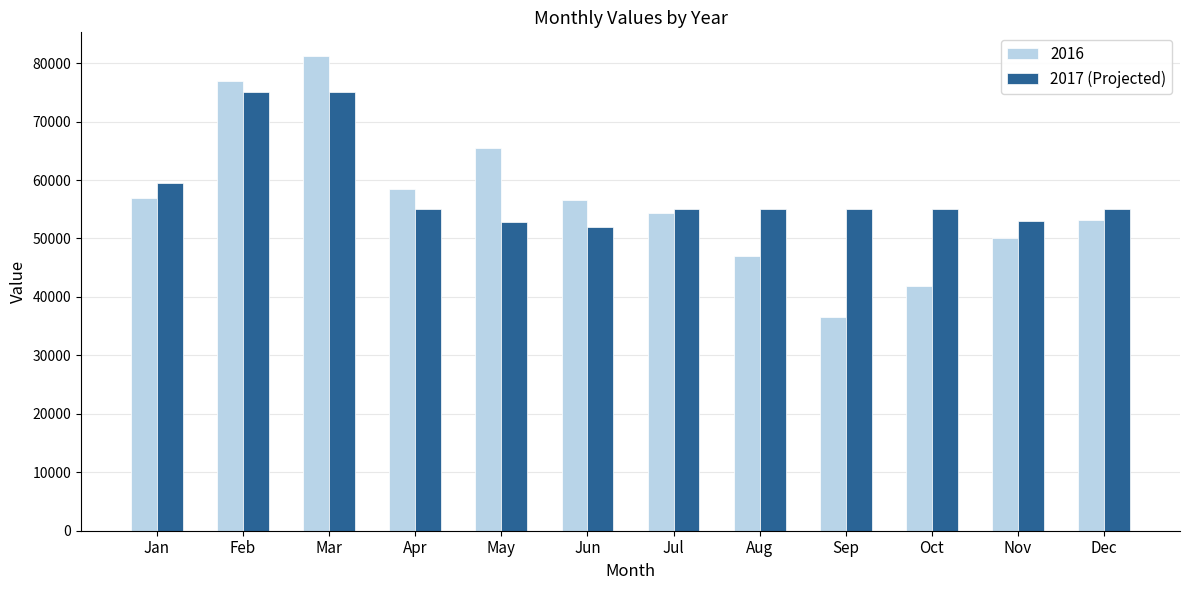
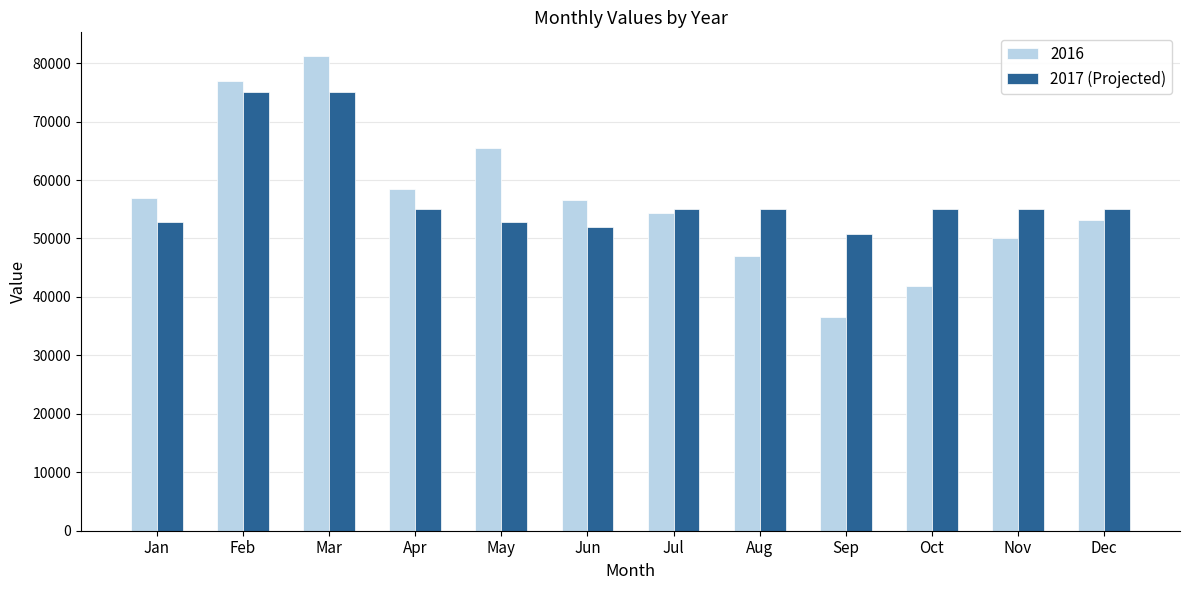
  {
    "2016": {
      "Jan": 57000,
      "Feb": 77000,
      "Mar": 81000,
      "Apr": 58000,
      "May": 66000,
      "Jun": 57000,
      "Jul": 54000,
      "Aug": 47000,
      "Sep": 37000,
      "Oct": 42000,
      "Nov": 50000,
      "Dec": 53000
    },
    "2017 (Projected)": {
-     "Jan": 59000,
+     "Jan": 53000,
      "Feb": 75000,
      "Mar": 75000,
      "Apr": 55000,
      "May": 53000,
      "Jun": 52000,
      "Jul": 55000,
      "Aug": 55000,
-     "Sep": 55000,
+     "Sep": 51000,
      "Oct": 55000,
-     "Nov": 53000,
+     "Nov": 55000,
      "Dec": 55000
    }
  }
